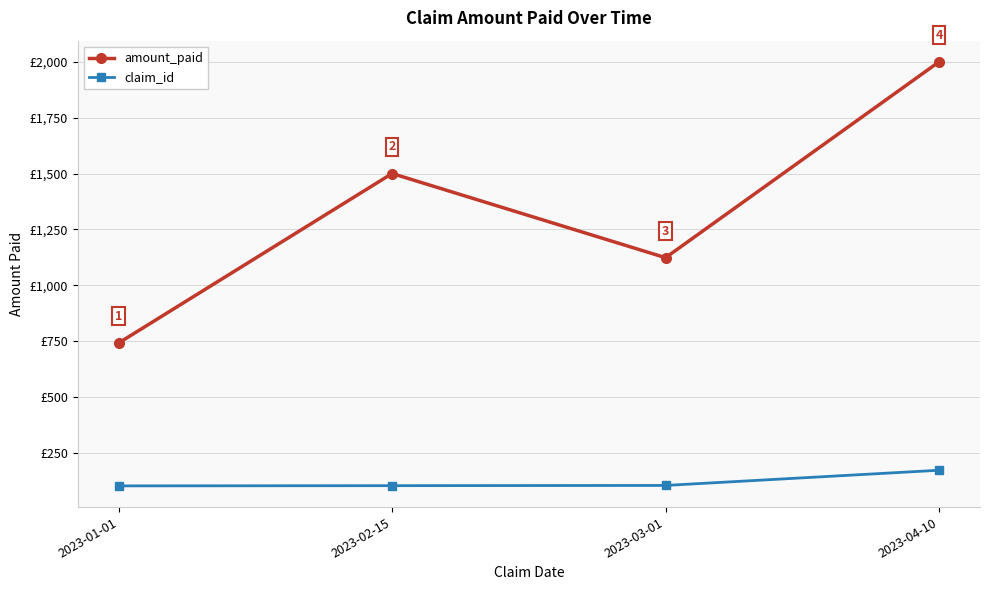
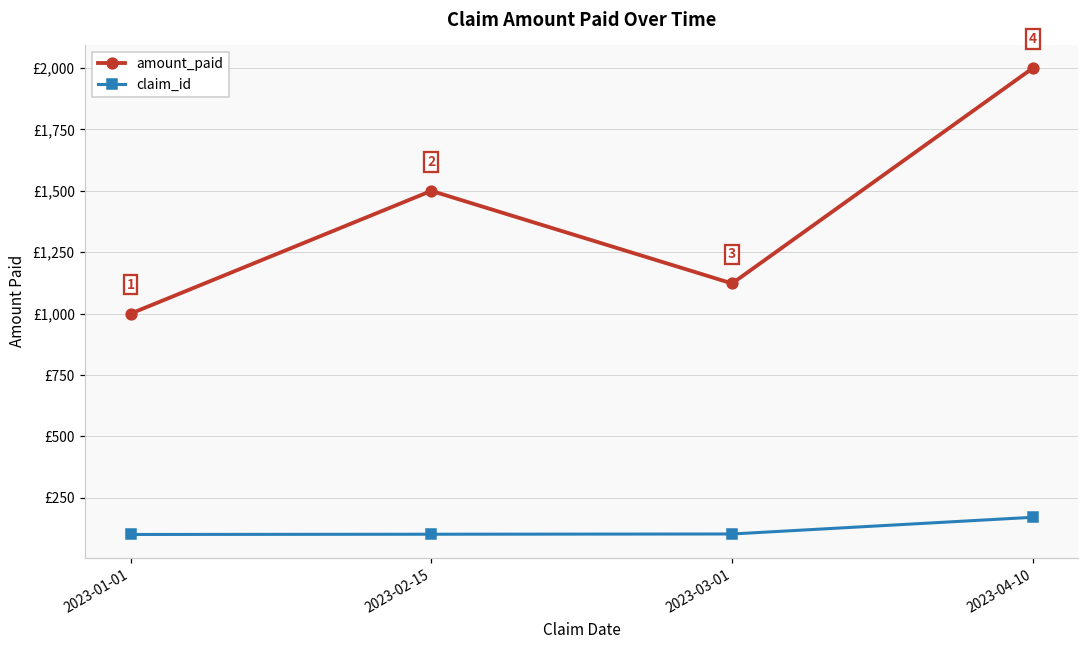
  {
    "amount_paid": {
-     "2023-01-01": "£740"
+     "2023-01-01": "£1,000"
    },
    "claim_id": {
      "2023-01-01": "£100",
      "2023-02-15": "£100",
      "2023-03-01": "£100",
      "2023-04-10": "£170"
    }
  }
